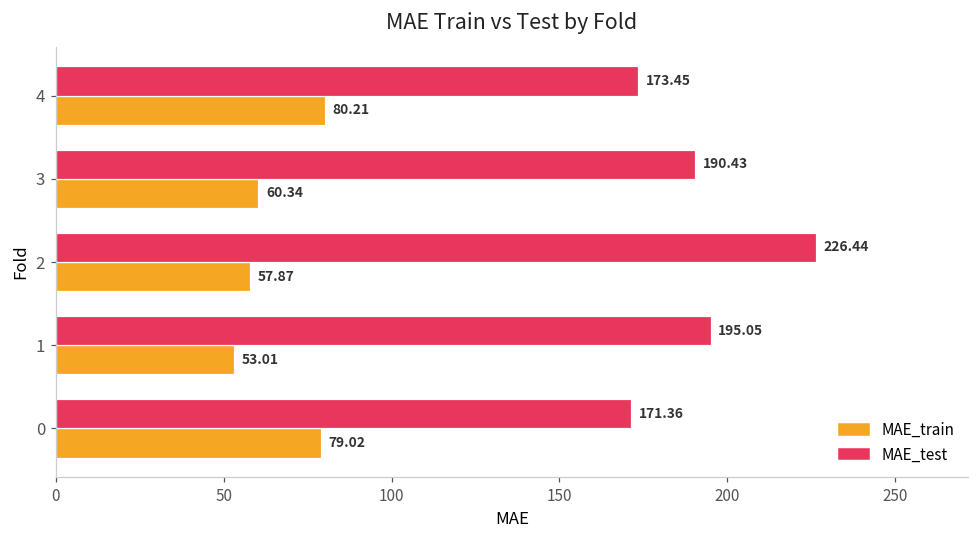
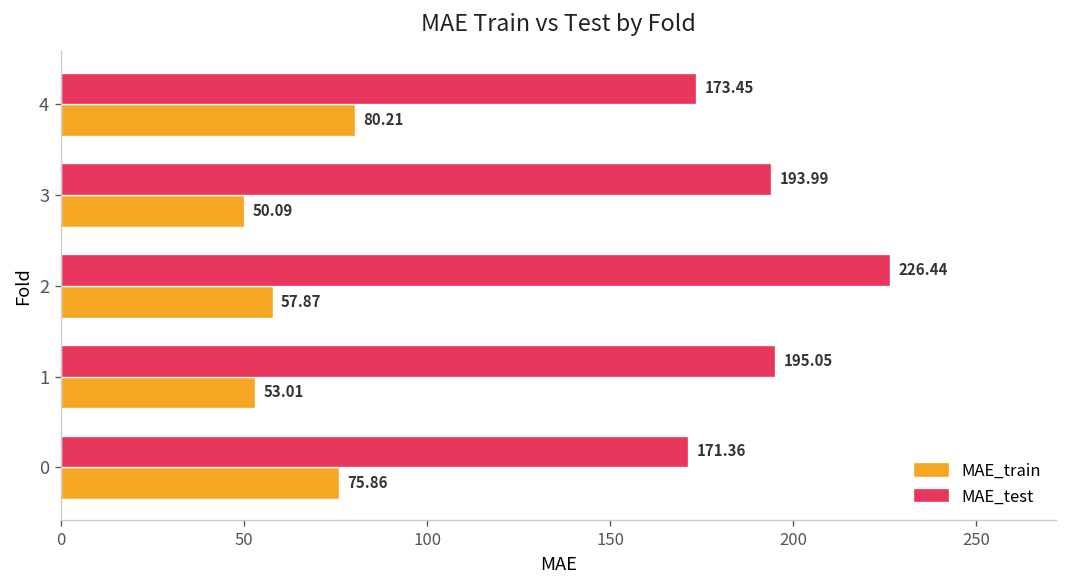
  {
    "MAE_train": {
      "4": 80.21,
-     "3": 60.34,
+     "3": 50.09,
      "2": 57.87,
      "1": 53.01,
-     "0": 79.02
+     "0": 75.86
    },
    "MAE_test": {
      "4": 173.45,
-     "3": 190.43,
+     "3": 193.99,
      "2": 226.44,
      "1": 195.05,
      "0": 171.36
    }
  }
